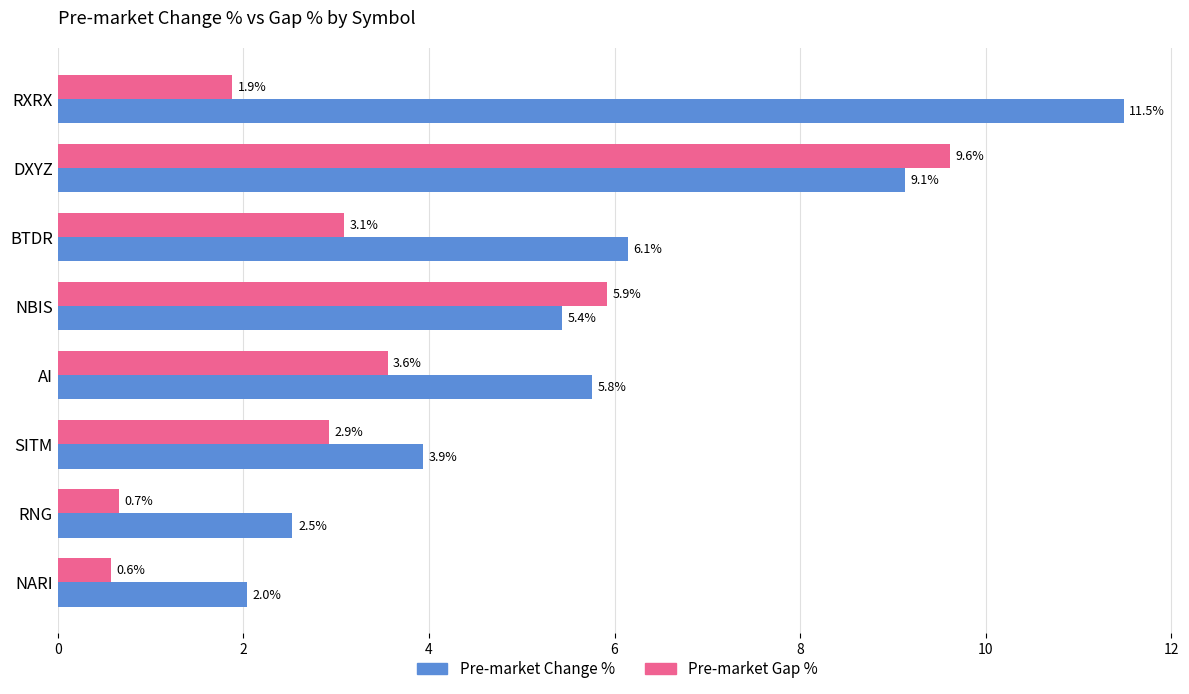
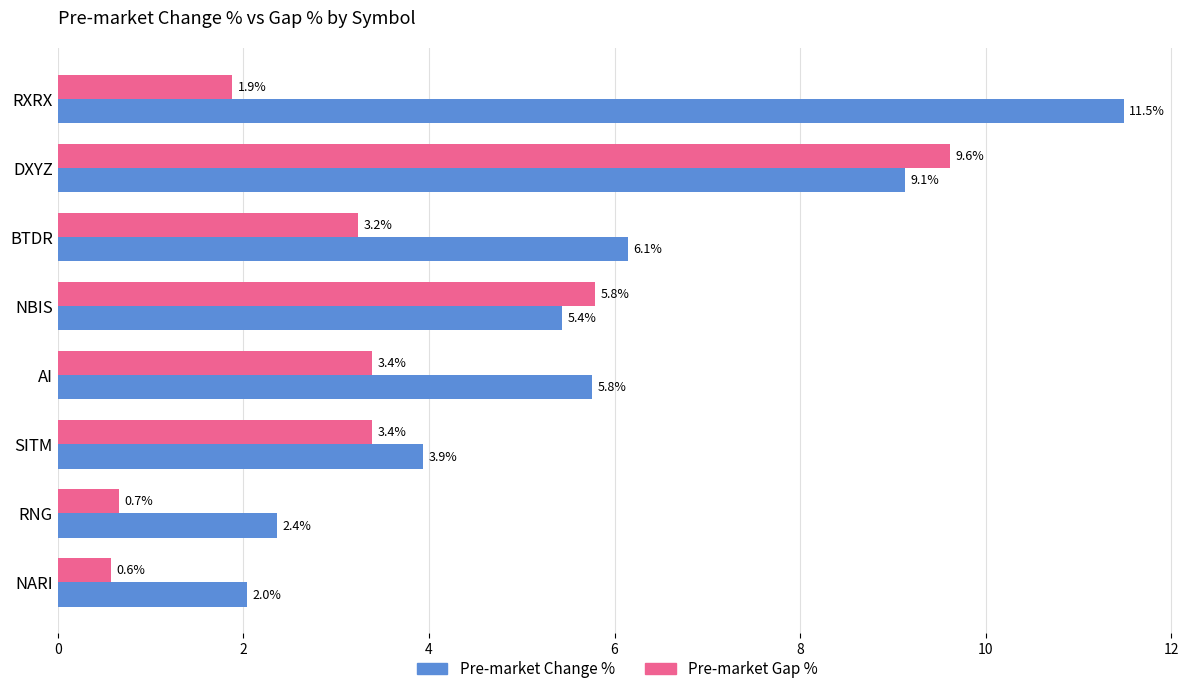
  {
    "Pre-market Change %": {
      "RXRX": "11.5%",
      "DXYZ": "9.1%",
      "BTDR": "6.1%",
      "NBIS": "5.4%",
      "AI": "5.8%",
      "SITM": "3.9%",
-     "RNG": "2.5%",
+     "RNG": "2.4%",
      "NARI": "2.0%"
    },
    "Pre-market Gap %": {
      "RXRX": "1.9%",
      "DXYZ": "9.6%",
-     "BTDR": "3.1%",
-     "NBIS": "5.9%",
-     "AI": "3.6%",
-     "SITM": "2.9%",
+     "BTDR": "3.2%",
+     "NBIS": "5.8%",
+     "AI": "3.4%",
+     "SITM": "3.4%",
      "RNG": "0.7%",
      "NARI": "0.6%"
    }
  }
